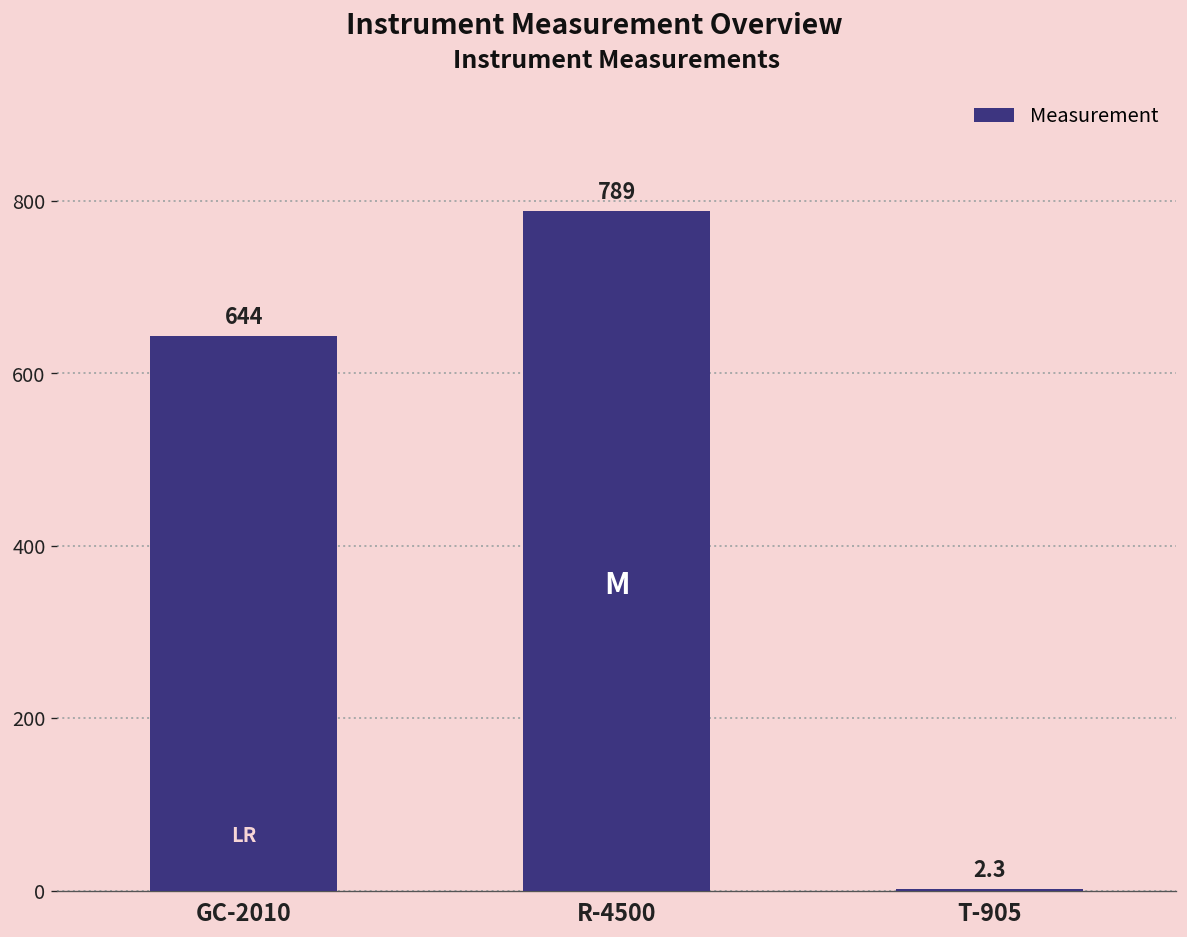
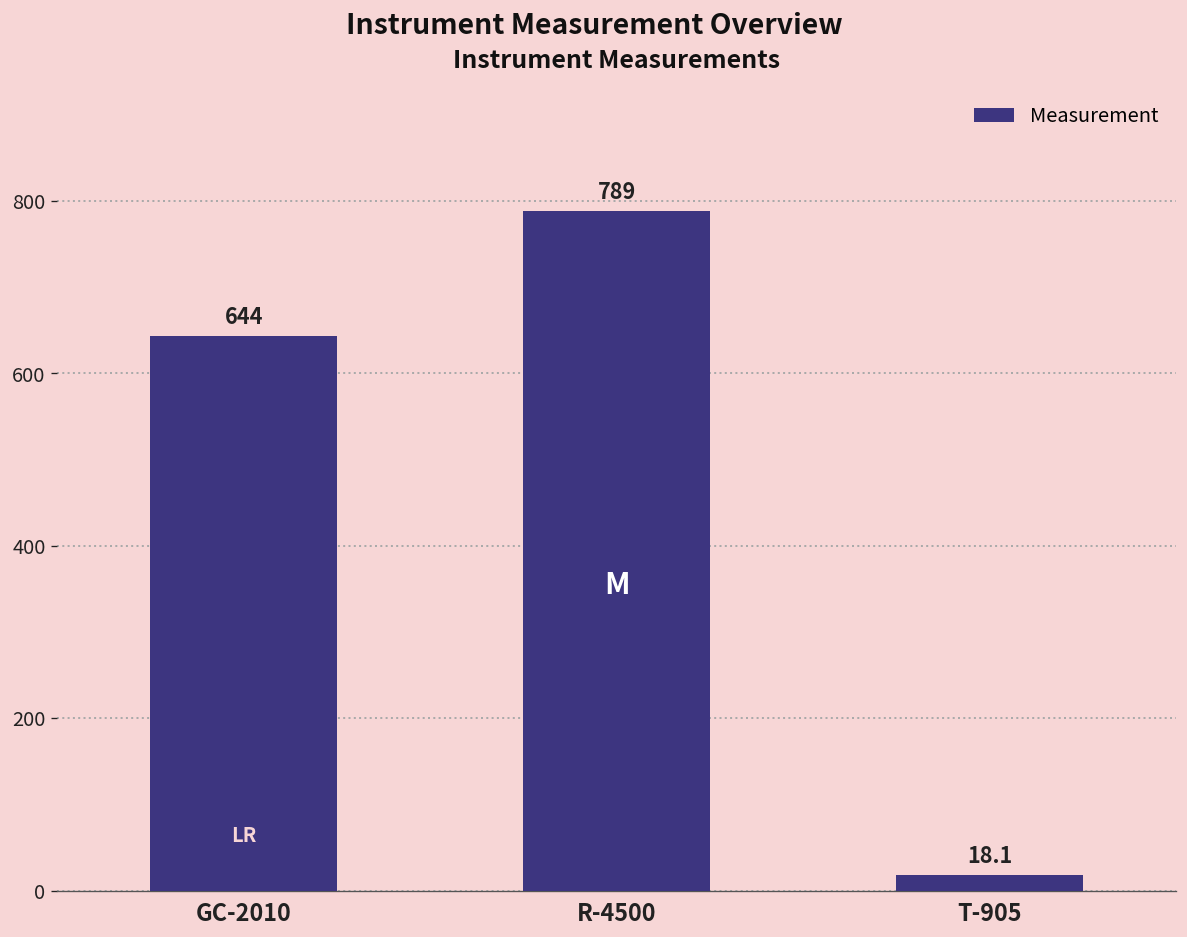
  {
    "GC-2010": 644,
    "R-4500": 789,
-   "T-905": 2.3
+   "T-905": 18.1
  }
